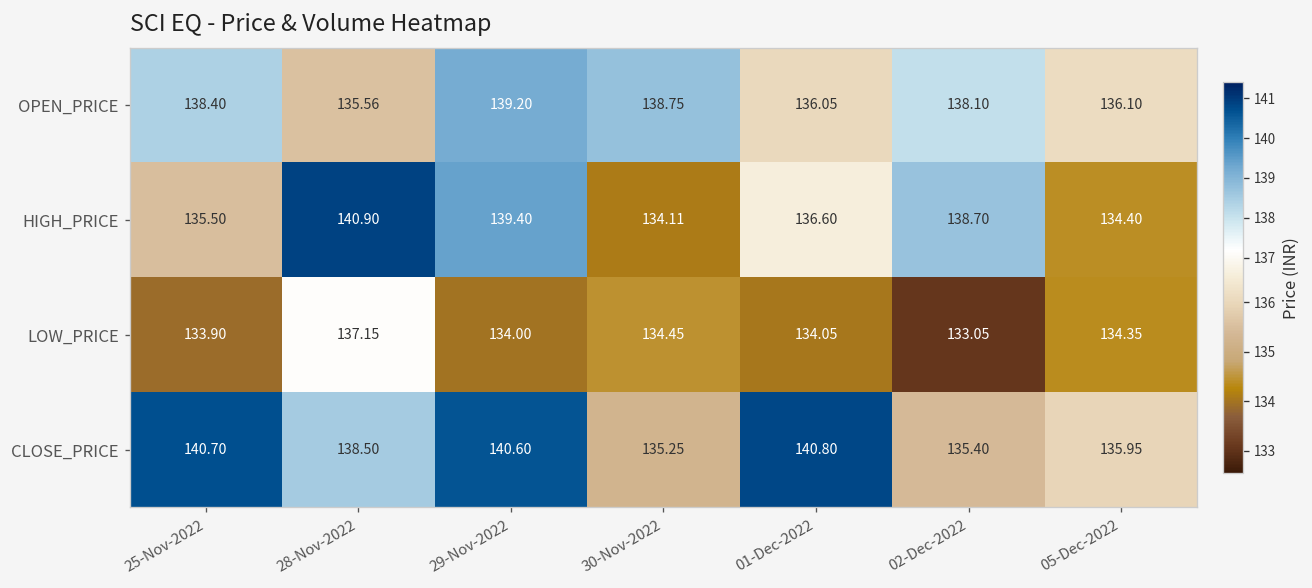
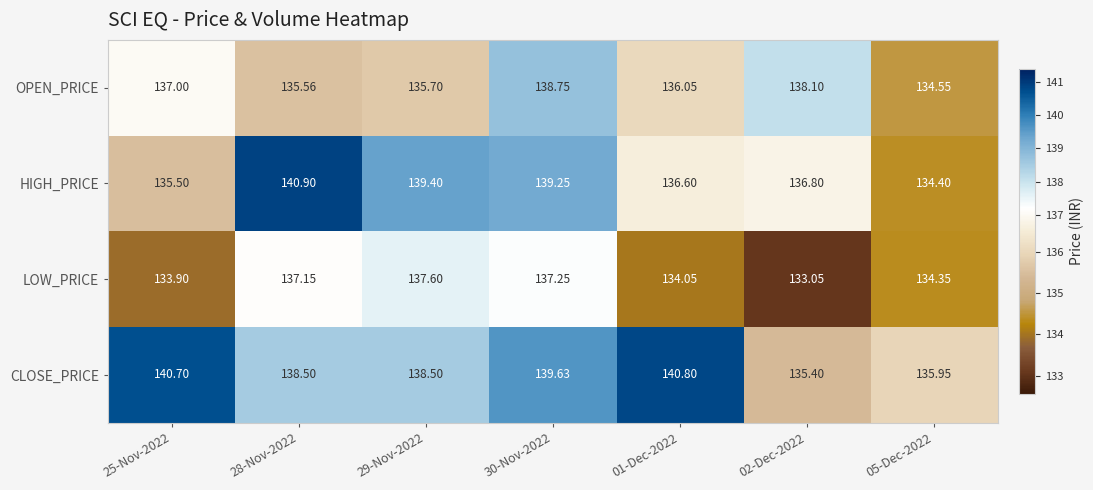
  {
    "OPEN_PRICE": {
-     "25-Nov-2022": 138.40,
+     "25-Nov-2022": 137.00,
      "28-Nov-2022": 135.56,
-     "29-Nov-2022": 139.20,
+     "29-Nov-2022": 135.70,
      "30-Nov-2022": 138.75,
      "01-Dec-2022": 136.05,
      "02-Dec-2022": 138.10,
-     "05-Dec-2022": 136.10
+     "05-Dec-2022": 134.55
    },
    "HIGH_PRICE": {
      "25-Nov-2022": 135.50,
      "28-Nov-2022": 140.90,
      "29-Nov-2022": 139.40,
-     "30-Nov-2022": 134.11,
+     "30-Nov-2022": 139.25,
      "01-Dec-2022": 136.60,
-     "02-Dec-2022": 138.70,
+     "02-Dec-2022": 136.80,
      "05-Dec-2022": 134.40
    },
    "LOW_PRICE": {
      "25-Nov-2022": 133.90,
      "28-Nov-2022": 137.15,
-     "29-Nov-2022": 134.00,
-     "30-Nov-2022": 134.45,
+     "29-Nov-2022": 137.60,
+     "30-Nov-2022": 137.25,
      "01-Dec-2022": 134.05,
      "02-Dec-2022": 133.05,
      "05-Dec-2022": 134.35
    },
    "CLOSE_PRICE": {
      "25-Nov-2022": 140.70,
      "28-Nov-2022": 138.50,
-     "29-Nov-2022": 140.60,
-     "30-Nov-2022": 135.25,
+     "29-Nov-2022": 138.50,
+     "30-Nov-2022": 139.63,
      "01-Dec-2022": 140.80,
      "02-Dec-2022": 135.40,
      "05-Dec-2022": 135.95
    }
  }
